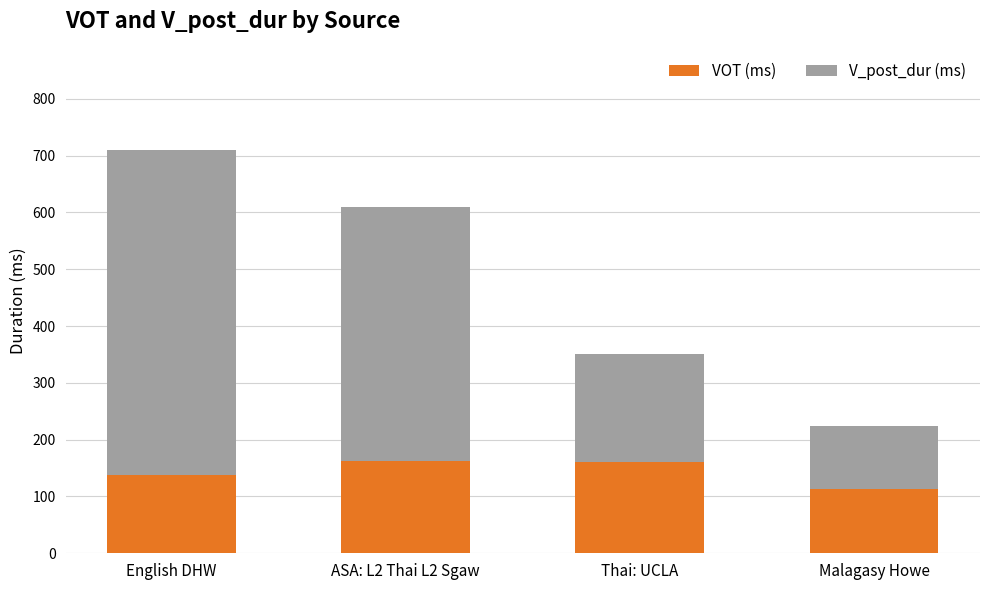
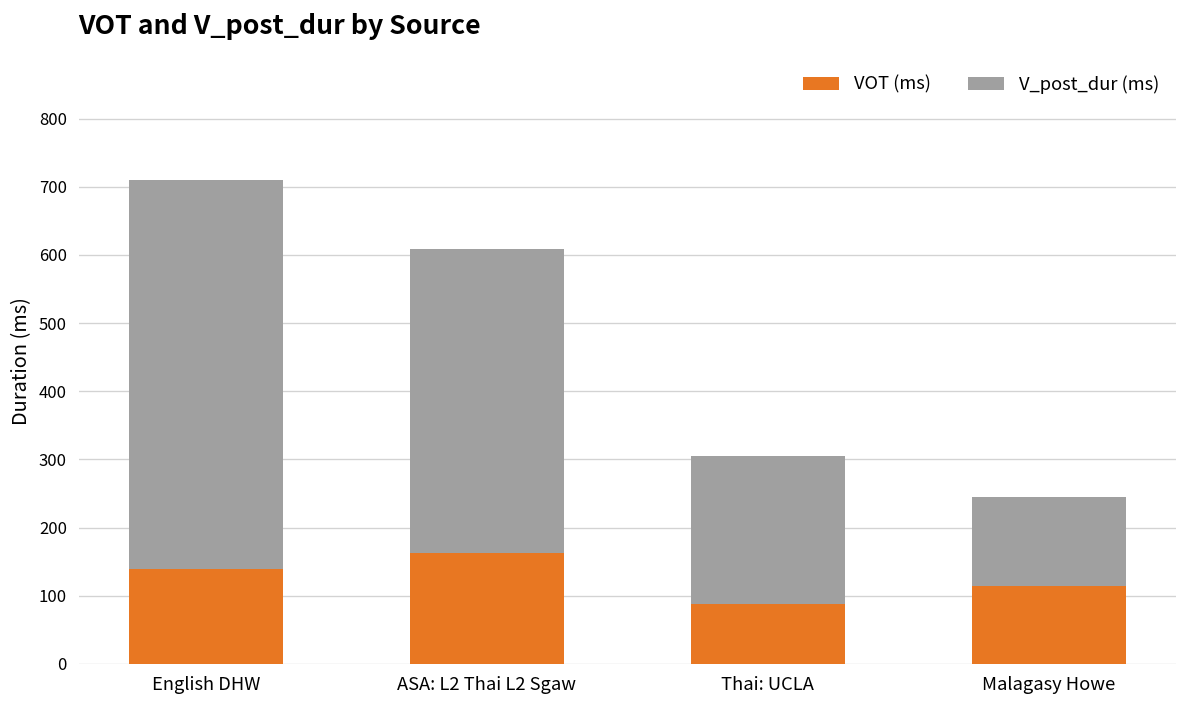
  {
    "VOT (ms)": {
      "English DHW": 140,
      "ASA: L2 Thai L2 Sgaw": 160,
-     "Thai: UCLA": 160,
+     "Thai: UCLA": 90,
      "Malagasy Howe": 110
    },
    "V_post_dur (ms)": {
      "English DHW": 570,
      "ASA: L2 Thai L2 Sgaw": 450,
-     "Thai: UCLA": 190,
-     "Malagasy Howe": 110
+     "Thai: UCLA": 220,
+     "Malagasy Howe": 130
    }
  }
